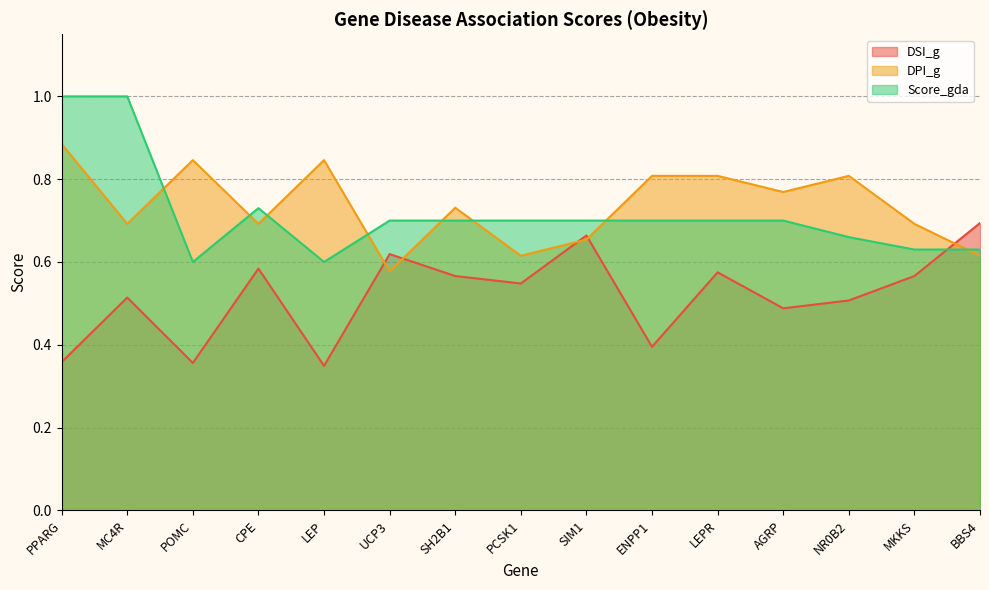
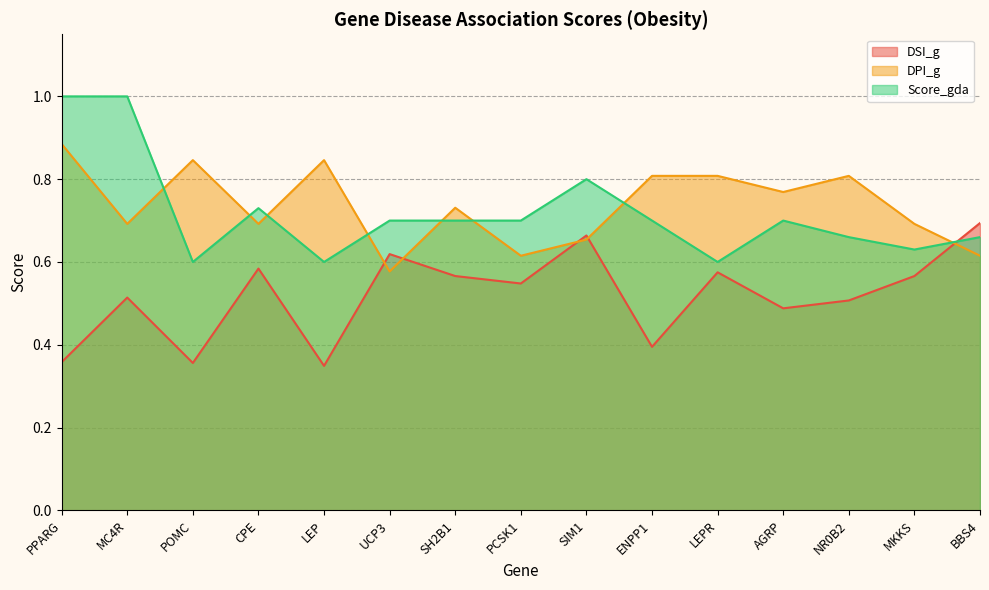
  {
    "DSI_g": {
      "PPARG": 0.36,
      "MC4R": 0.51,
      "POMC": 0.36,
      "CPE": 0.58,
      "LEP": 0.35,
      "UCP3": 0.62,
      "SH2B1": 0.57,
      "PCSK1": 0.55,
      "SIM1": 0.66,
      "ENPP1": 0.40,
      "LEPR": 0.58,
      "AGRP": 0.49,
      "NR0B2": 0.51,
      "MKKS": 0.57,
      "BBS4": 0.69
    },
    "DPI_g": {
      "PPARG": 0.89,
      "MC4R": 0.69,
      "POMC": 0.85,
      "CPE": 0.69,
      "LEP": 0.85,
      "UCP3": 0.58,
      "SH2B1": 0.73,
      "PCSK1": 0.62,
      "SIM1": 0.65,
      "ENPP1": 0.81,
      "LEPR": 0.81,
      "AGRP": 0.77,
      "NR0B2": 0.81,
      "MKKS": 0.69,
      "BBS4": 0.62
    },
    "Score_gda": {
      "PPARG": 1.00,
      "MC4R": 1.00,
      "POMC": 0.60,
      "CPE": 0.73,
      "LEP": 0.60,
      "UCP3": 0.70,
      "SH2B1": 0.70,
      "PCSK1": 0.70,
-     "SIM1": 0.7,
+     "SIM1": 0.8,
      "ENPP1": 0.70,
-     "LEPR": 0.7,
+     "LEPR": 0.6,
      "AGRP": 0.70,
      "NR0B2": 0.66,
      "MKKS": 0.63,
-     "BBS4": 0.63
+     "BBS4": 0.66
    }
  }
